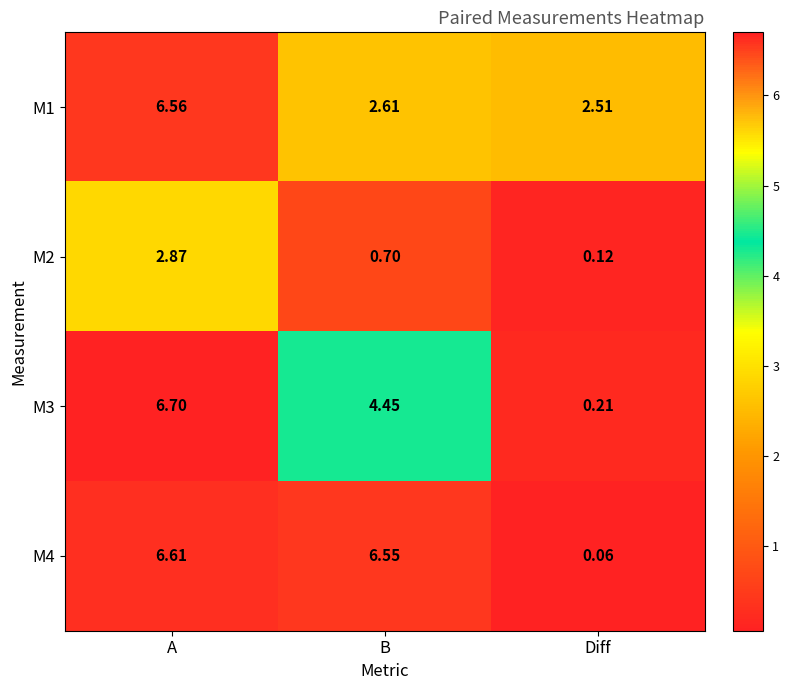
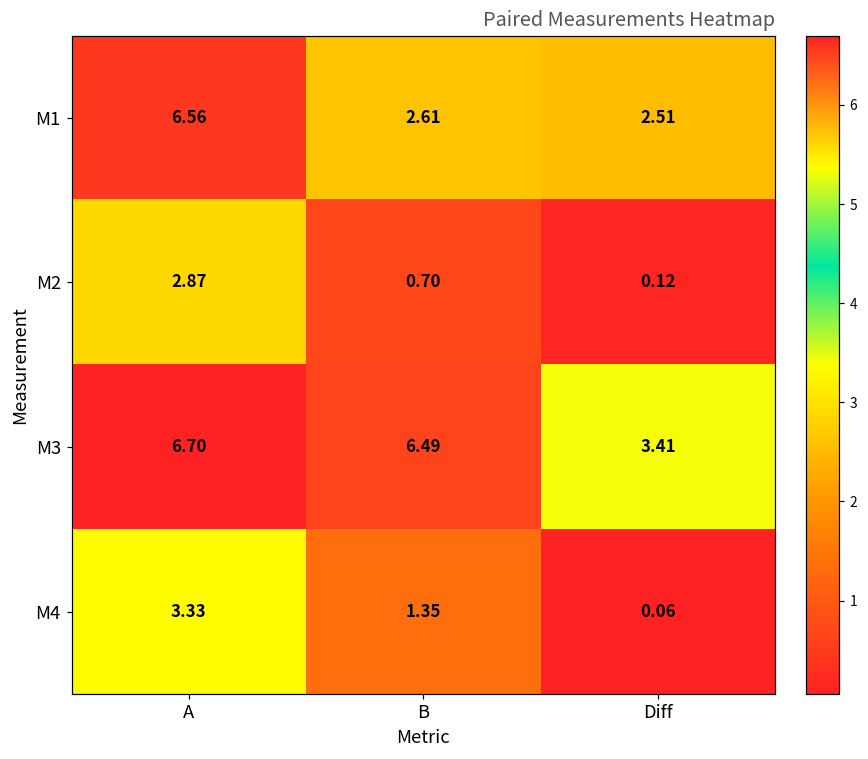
  {
    "M1": {
      "A": 6.56,
      "B": 2.61,
      "Diff": 2.51
    },
    "M2": {
      "A": 2.87,
      "B": 0.70,
      "Diff": 0.12
    },
    "M3": {
      "A": 6.70,
-     "B": 4.45,
-     "Diff": 0.21
+     "B": 6.49,
+     "Diff": 3.41
    },
    "M4": {
-     "A": 6.61,
-     "B": 6.55,
+     "A": 3.33,
+     "B": 1.35,
      "Diff": 0.06
    }
  }
